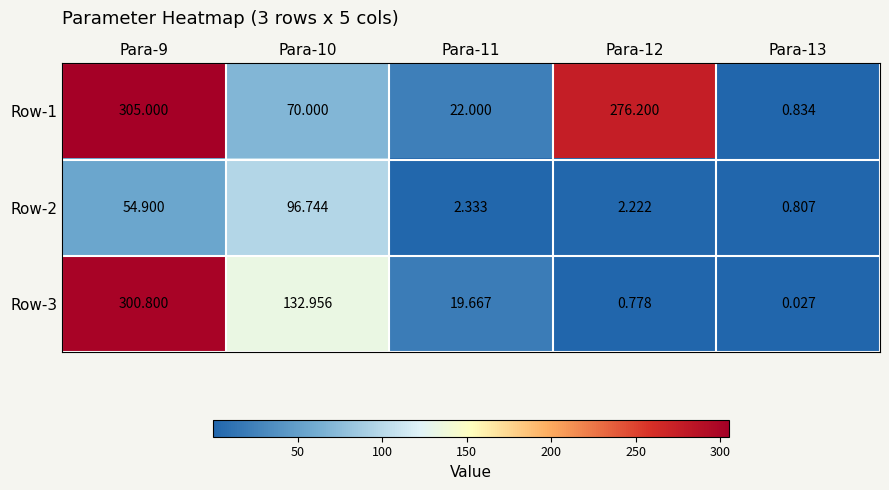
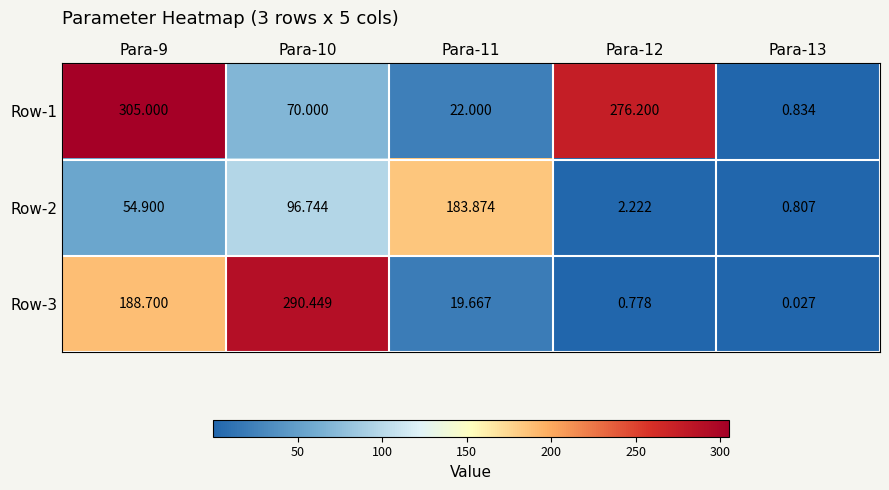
  {
    "Row-1": {
      "Para-9": 305.000,
      "Para-10": 70.000,
      "Para-11": 22.000,
      "Para-12": 276.200,
      "Para-13": 0.834
    },
    "Row-2": {
      "Para-9": 54.900,
      "Para-10": 96.744,
-     "Para-11": 2.333,
+     "Para-11": 183.874,
      "Para-12": 2.222,
      "Para-13": 0.807
    },
    "Row-3": {
-     "Para-9": 300.800,
-     "Para-10": 132.956,
+     "Para-9": 188.700,
+     "Para-10": 290.449,
      "Para-11": 19.667,
      "Para-12": 0.778,
      "Para-13": 0.027
    }
  }
